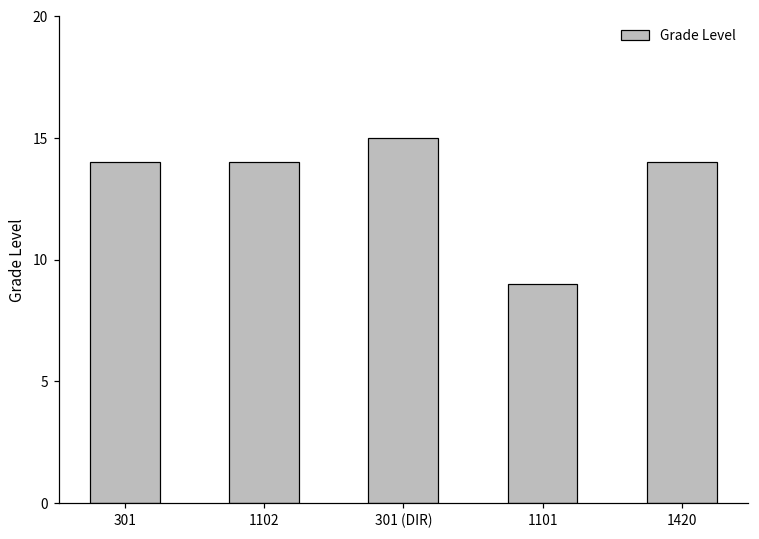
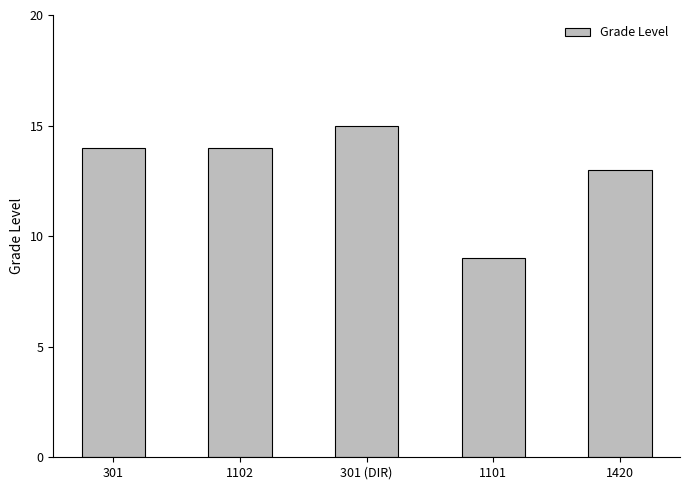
  {
    "301": 14,
    "1102": 14,
    "301 (DIR)": 15,
    "1101": 9,
-   "1420": 14
+   "1420": 13
  }
